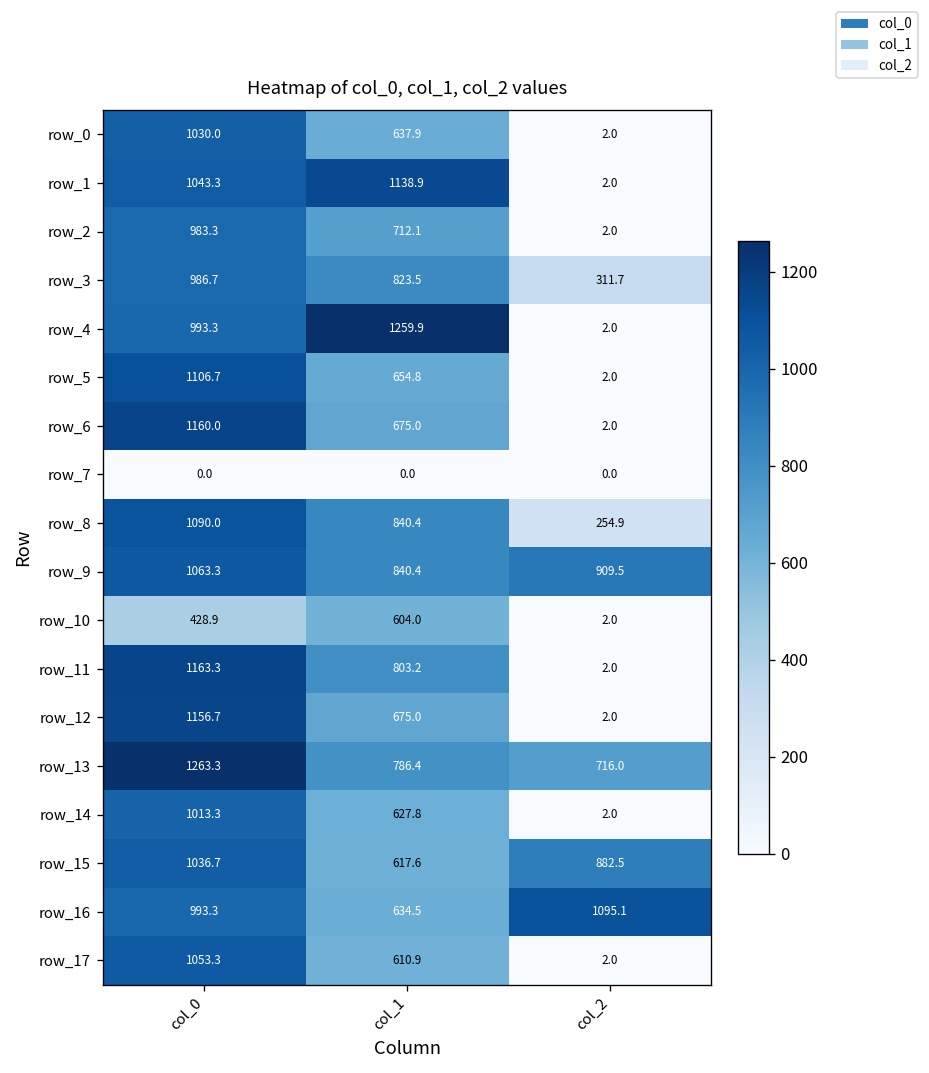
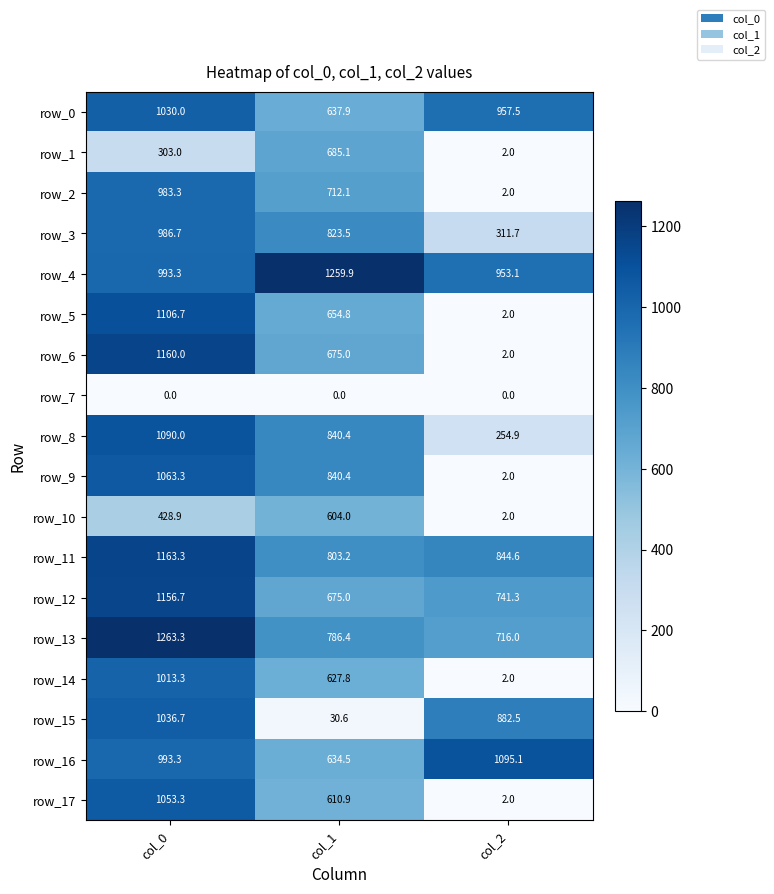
  {
    "row_0": {
      "col_0": 1030.0,
      "col_1": 637.9,
-     "col_2": 2.0
+     "col_2": 957.5
    },
    "row_1": {
-     "col_0": 1043.3,
-     "col_1": 1138.9,
+     "col_0": 303.0,
+     "col_1": 685.1,
      "col_2": 2.0
    },
    "row_2": {
      "col_0": 983.3,
      "col_1": 712.1,
      "col_2": 2.0
    },
    "row_3": {
      "col_0": 986.7,
      "col_1": 823.5,
      "col_2": 311.7
    },
    "row_4": {
      "col_0": 993.3,
      "col_1": 1259.9,
-     "col_2": 2.0
+     "col_2": 953.1
    },
    "row_5": {
      "col_0": 1106.7,
      "col_1": 654.8,
      "col_2": 2.0
    },
    "row_6": {
      "col_0": 1160.0,
      "col_1": 675.0,
      "col_2": 2.0
    },
    "row_7": {
      "col_0": 0.0,
      "col_1": 0.0,
      "col_2": 0.0
    },
    "row_8": {
      "col_0": 1090.0,
      "col_1": 840.4,
      "col_2": 254.9
    },
    "row_9": {
      "col_0": 1063.3,
      "col_1": 840.4,
-     "col_2": 909.5
+     "col_2": 2.0
    },
    "row_10": {
      "col_0": 428.9,
      "col_1": 604.0,
      "col_2": 2.0
    },
    "row_11": {
      "col_0": 1163.3,
      "col_1": 803.2,
-     "col_2": 2.0
+     "col_2": 844.6
    },
    "row_12": {
      "col_0": 1156.7,
      "col_1": 675.0,
-     "col_2": 2.0
+     "col_2": 741.3
    },
    "row_13": {
      "col_0": 1263.3,
      "col_1": 786.4,
      "col_2": 716.0
    },
    "row_14": {
      "col_0": 1013.3,
      "col_1": 627.8,
      "col_2": 2.0
    },
    "row_15": {
      "col_0": 1036.7,
-     "col_1": 617.6,
+     "col_1": 30.6,
      "col_2": 882.5
    },
    "row_16": {
      "col_0": 993.3,
      "col_1": 634.5,
      "col_2": 1095.1
    },
    "row_17": {
      "col_0": 1053.3,
      "col_1": 610.9,
      "col_2": 2.0
    }
  }
